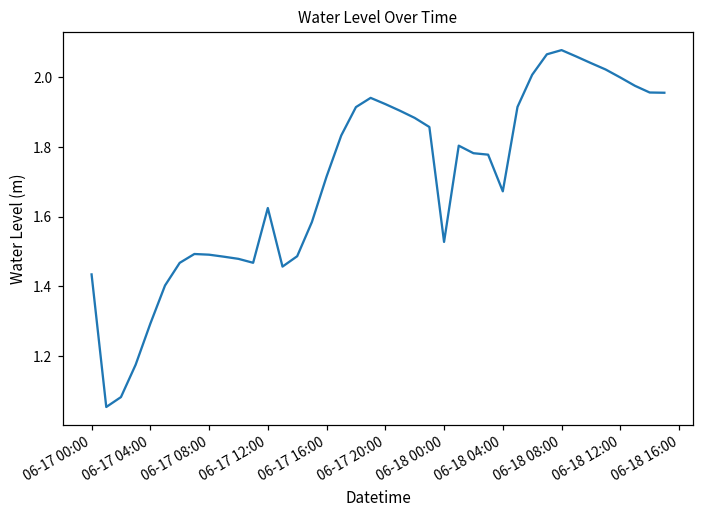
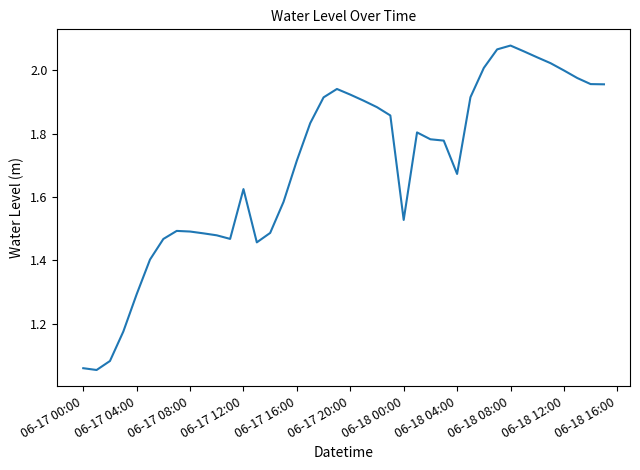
  {
-   "06-17 00:00": 1.43,
+   "06-17 00:00": 1.06,
    "06-17 04:00": 1.29,
    "06-17 08:00": 1.49,
    "06-17 12:00": 1.63,
    "06-17 16:00": 1.72,
    "06-17 20:00": 1.92,
    "06-18 00:00": 1.53,
    "06-18 04:00": 1.67,
    "06-18 08:00": 2.08,
    "06-18 12:00": 2.00
  }
